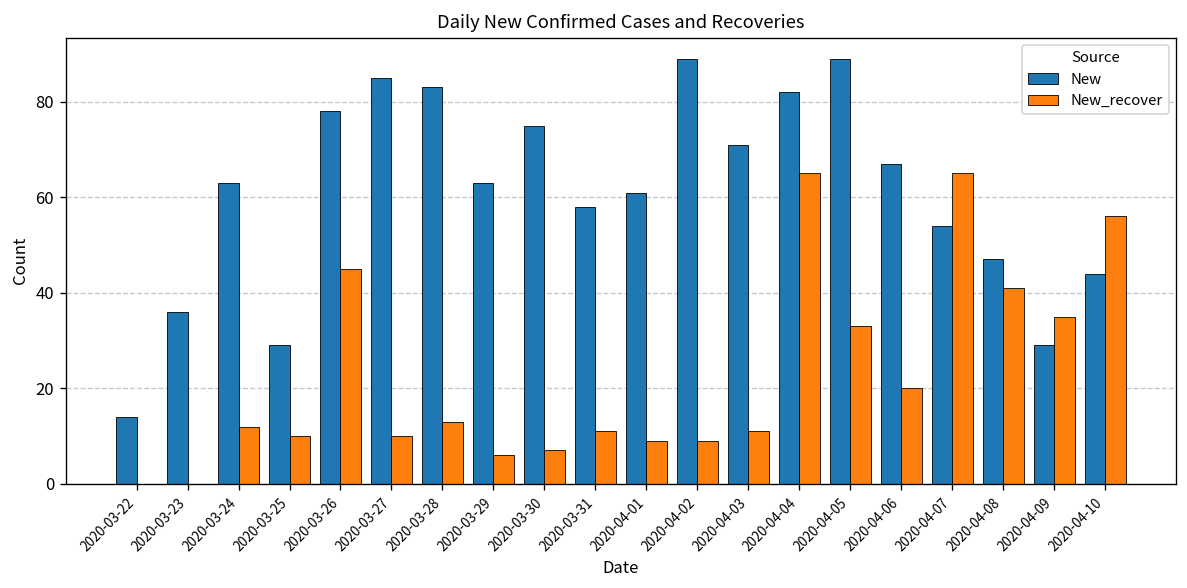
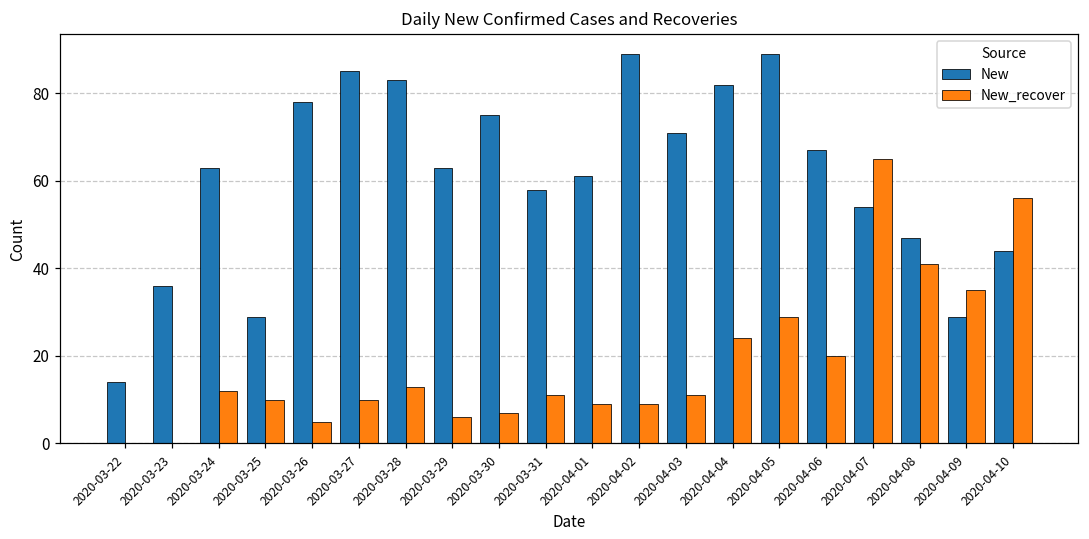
  {
    "New": {
      "2020-03-22": 14,
      "2020-03-23": 36,
      "2020-03-24": 63,
      "2020-03-25": 29,
      "2020-03-26": 78,
      "2020-03-27": 85,
      "2020-03-28": 83,
      "2020-03-29": 63,
      "2020-03-30": 75,
      "2020-03-31": 58,
      "2020-04-01": 61,
      "2020-04-02": 89,
      "2020-04-03": 71,
      "2020-04-04": 82,
      "2020-04-05": 89,
      "2020-04-06": 67,
      "2020-04-07": 54,
      "2020-04-08": 47,
      "2020-04-09": 29,
      "2020-04-10": 44
    },
    "New_recover": {
      "2020-03-22": 0,
      "2020-03-23": 0,
      "2020-03-24": 12,
      "2020-03-25": 10,
-     "2020-03-26": 45,
+     "2020-03-26": 5,
      "2020-03-27": 10,
      "2020-03-28": 13,
      "2020-03-29": 6,
      "2020-03-30": 7,
      "2020-03-31": 11,
      "2020-04-01": 9,
      "2020-04-02": 9,
      "2020-04-03": 11,
-     "2020-04-04": 65,
-     "2020-04-05": 33,
+     "2020-04-04": 24,
+     "2020-04-05": 29,
      "2020-04-06": 20,
      "2020-04-07": 65,
      "2020-04-08": 41,
      "2020-04-09": 35,
      "2020-04-10": 56
    }
  }
